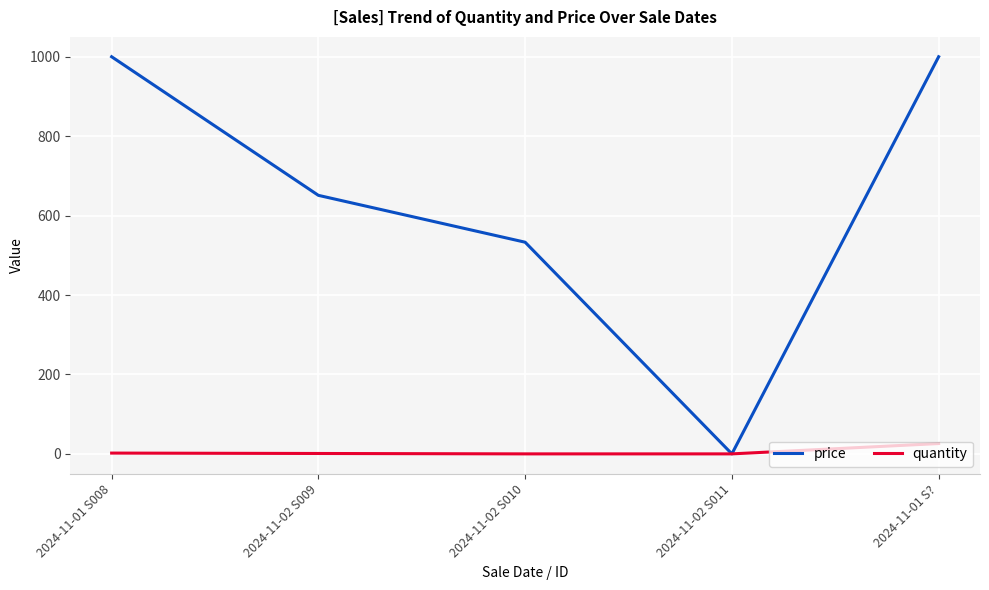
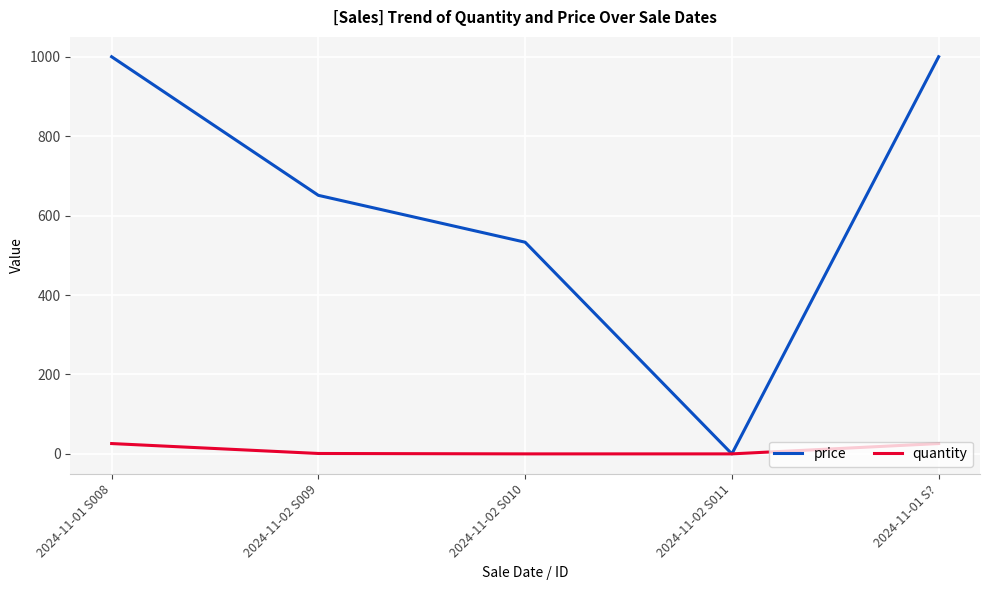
  {
    "price": {
      "2024-11-01 S008": 1000,
      "2024-11-02 S009": 650,
      "2024-11-02 S010": 530,
      "2024-11-01 S?": 1000
    },
    "quantity": {
-     "2024-11-01 S008": 0,
+     "2024-11-01 S008": 30,
      "2024-11-02 S009": 0,
      "2024-11-02 S010": 0
    }
  }
